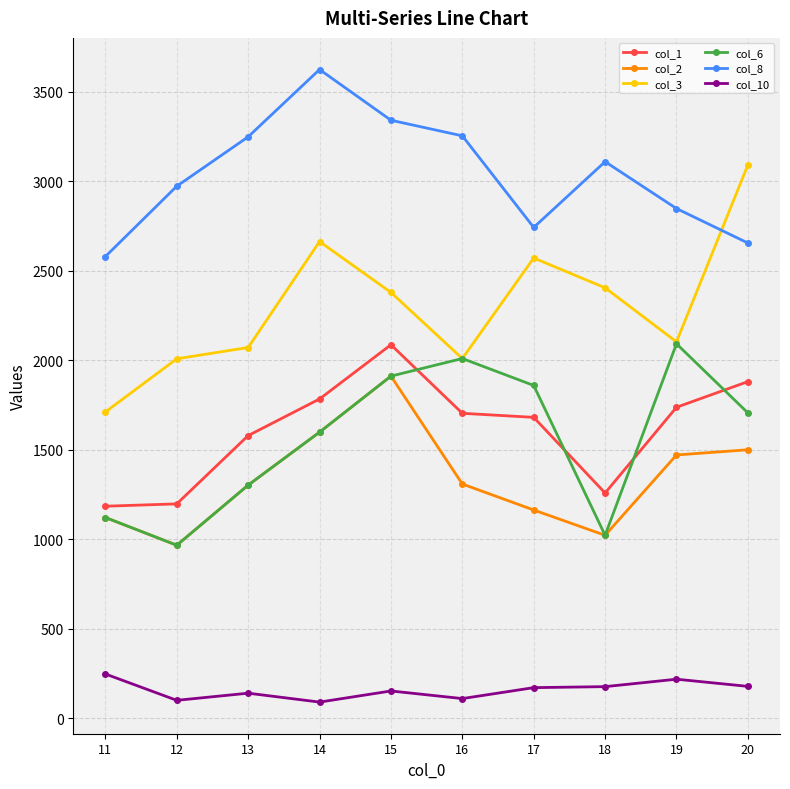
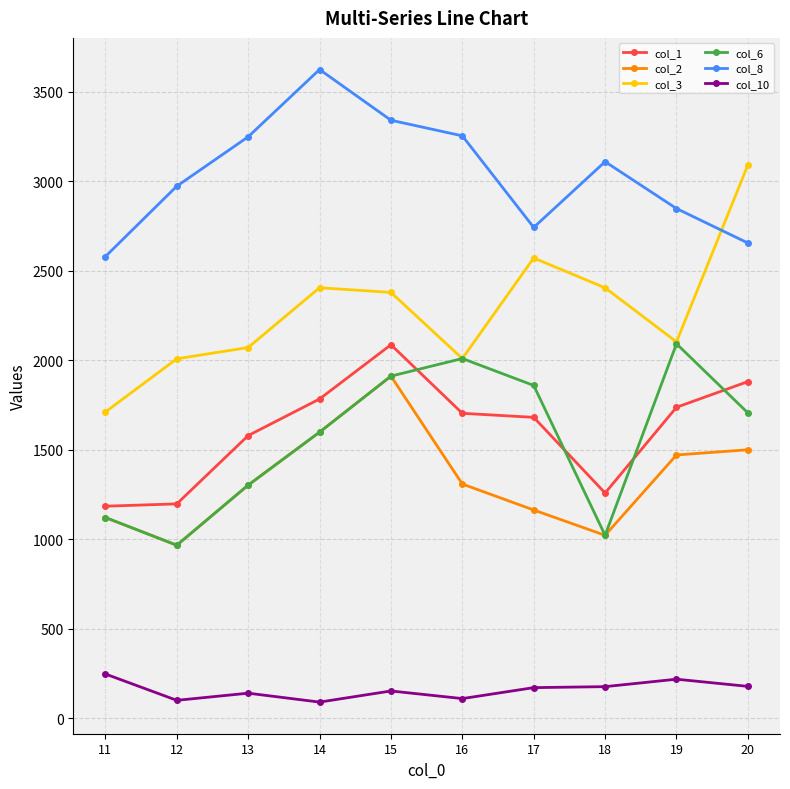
  {
    "col_1": {
      "11": 1180,
      "12": 1200,
      "13": 1580,
      "14": 1780,
      "15": 2090,
      "16": 1700,
      "17": 1680,
      "18": 1260,
      "19": 1740,
      "20": 1880
    },
    "col_2": {
      "16": 1310,
      "17": 1160,
      "19": 1470,
      "20": 1500
    },
    "col_3": {
      "11": 1710,
      "12": 2010,
      "13": 2070,
-     "14": 2660,
+     "14": 2410,
      "15": 2380,
      "17": 2570,
      "18": 2400,
      "20": 3090
    },
    "col_6": {
      "17": 1860,
      "20": 1710
    },
    "col_8": {
      "11": 2580,
      "12": 2970,
      "13": 3250,
      "14": 3620,
      "15": 3340,
      "16": 3250,
      "17": 2740,
      "18": 3110,
      "19": 2850,
      "20": 2660
    },
    "col_10": {
      "11": 250,
      "12": 100,
      "13": 140,
      "14": 90,
      "15": 150,
      "16": 110,
      "17": 170,
      "18": 180,
      "19": 220,
      "20": 180
    }
  }
